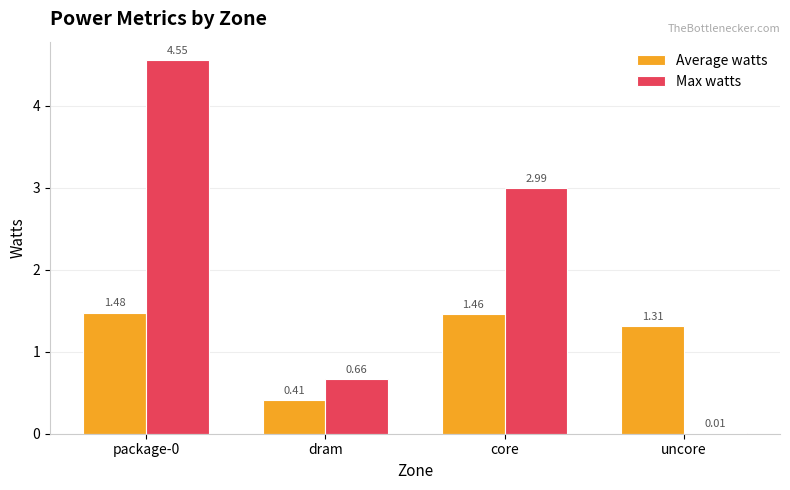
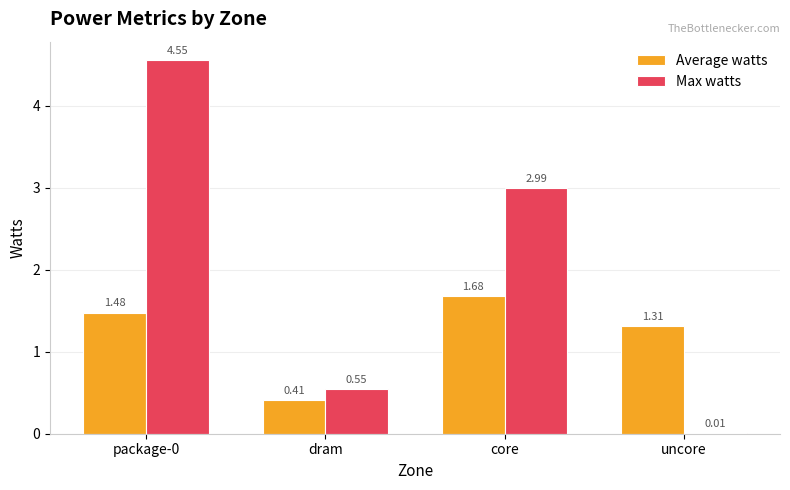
  {
    "Average watts": {
      "package-0": 1.48,
      "dram": 0.41,
-     "core": 1.46,
+     "core": 1.68,
      "uncore": 1.31
    },
    "Max watts": {
      "package-0": 4.55,
-     "dram": 0.66,
+     "dram": 0.55,
      "core": 2.99,
      "uncore": 0.01
    }
  }
